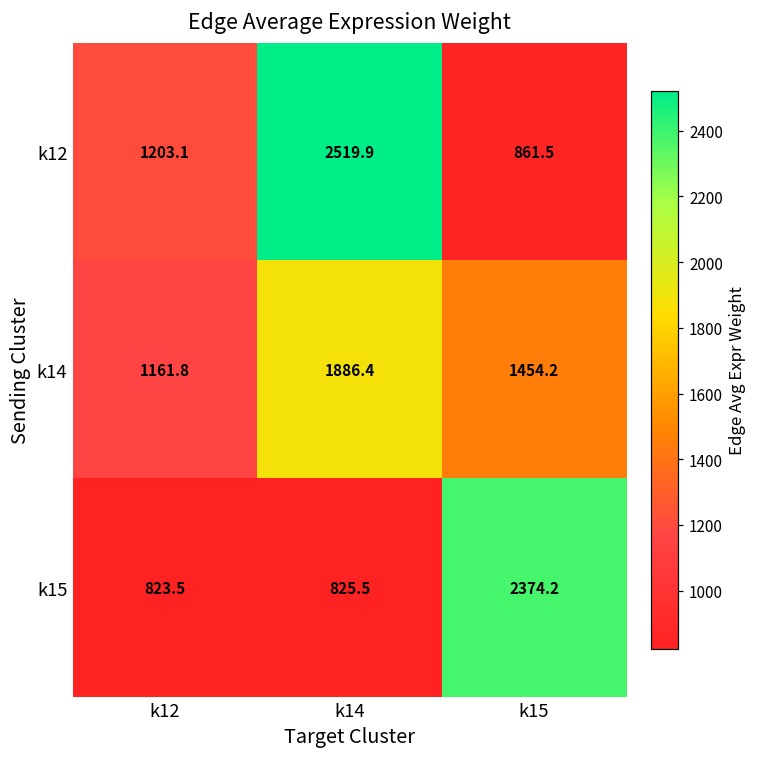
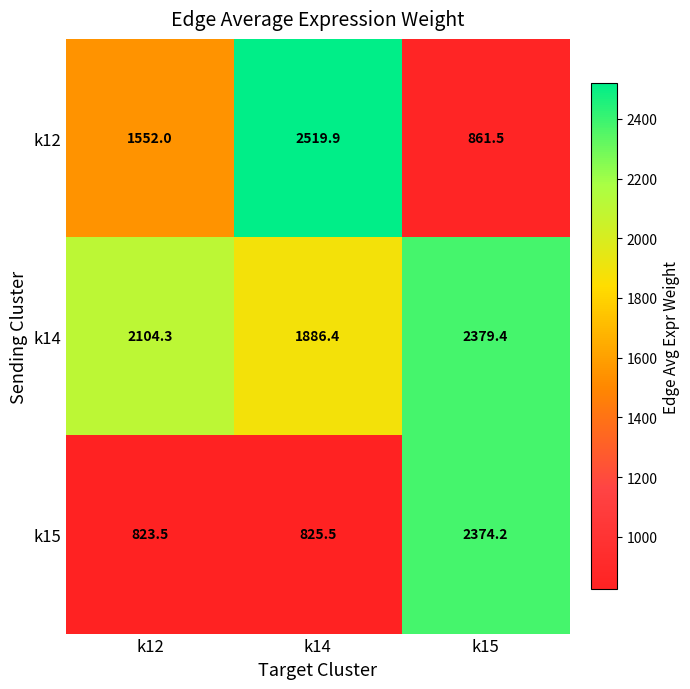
  {
    "k12": {
-     "k12": 1203.1,
+     "k12": 1552.0,
      "k14": 2519.9,
      "k15": 861.5
    },
    "k14": {
-     "k12": 1161.8,
+     "k12": 2104.3,
      "k14": 1886.4,
-     "k15": 1454.2
+     "k15": 2379.4
    },
    "k15": {
      "k12": 823.5,
      "k14": 825.5,
      "k15": 2374.2
    }
  }
